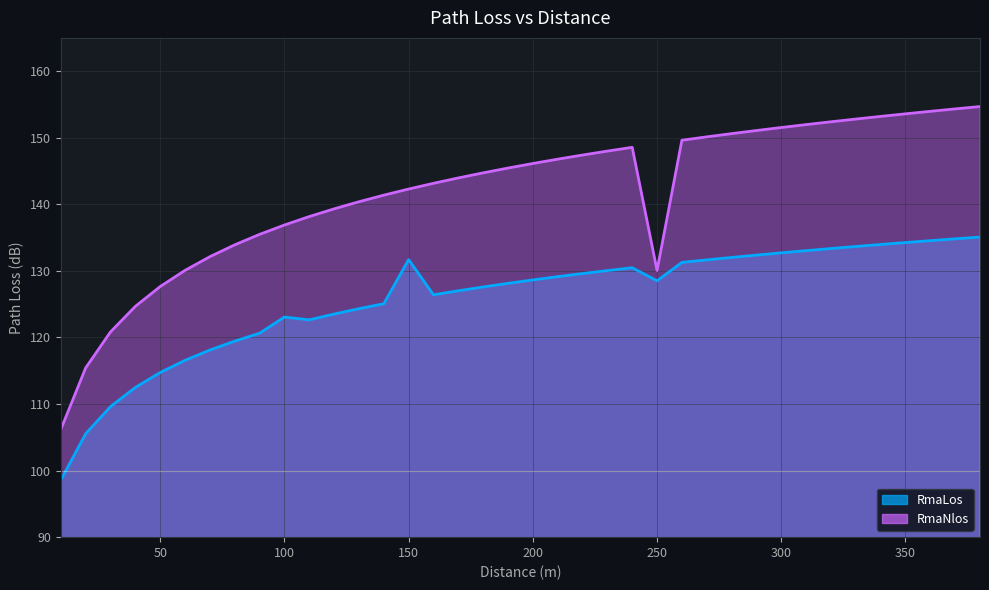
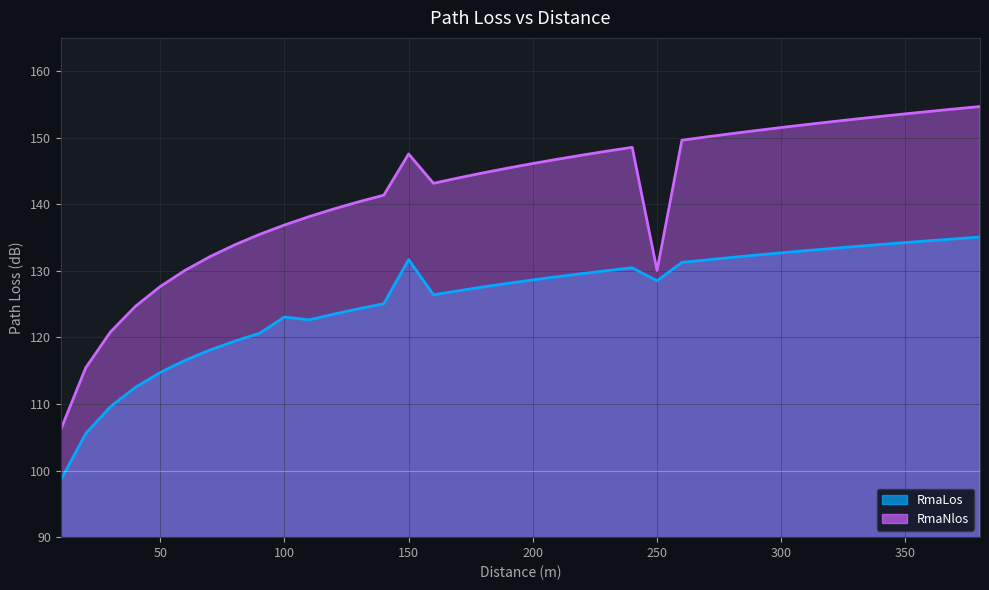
  {
    "RmaLos": {
      "50": 115,
      "100": 123,
      "150": 132,
      "200": 129,
      "250": 129,
      "300": 133,
      "350": 134
    },
    "RmaNlos": {
      "50": 128,
      "100": 137,
-     "150": 142,
+     "150": 148,
      "200": 146,
      "250": 130,
      "300": 152,
      "350": 154
    }
  }
